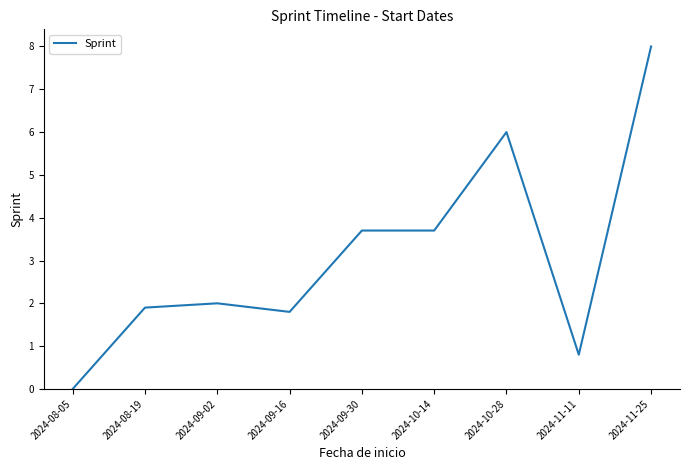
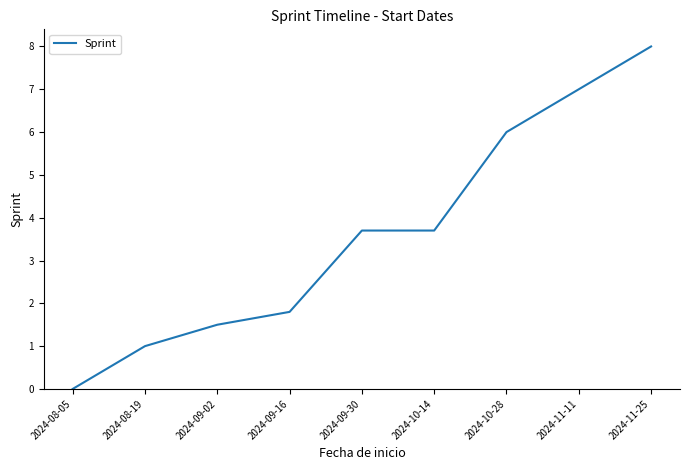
  {
    "2024-08-05": 0.0,
-   "2024-08-19": 1.9,
-   "2024-09-02": 2.0,
+   "2024-08-19": 1.0,
+   "2024-09-02": 1.5,
    "2024-09-16": 1.8,
    "2024-09-30": 3.7,
    "2024-10-14": 3.7,
    "2024-10-28": 6.0,
-   "2024-11-11": 0.8,
+   "2024-11-11": 7.0,
    "2024-11-25": 8.0
  }
